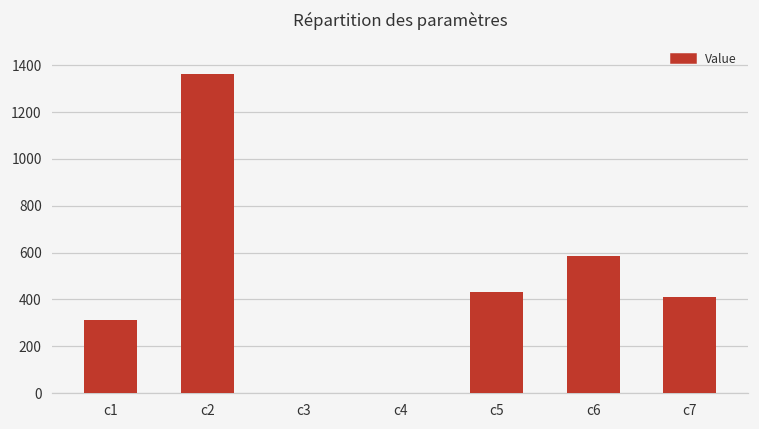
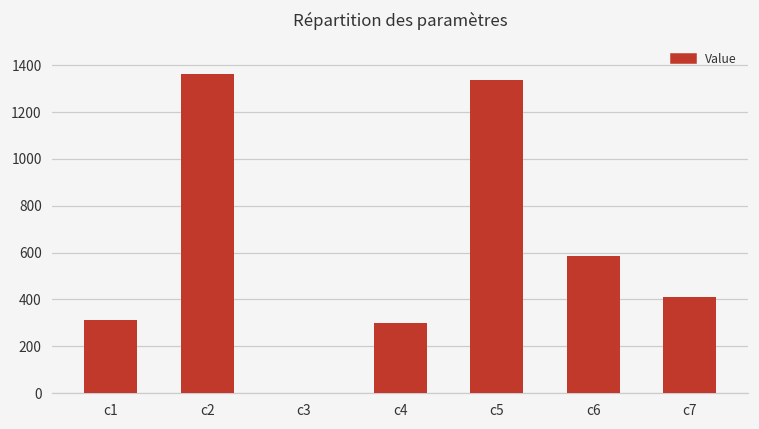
  {
    "c1": 310,
    "c2": 1360,
-   "c4": 0,
-   "c5": 430,
+   "c4": 300,
+   "c5": 1340,
    "c6": 590,
    "c7": 410
  }
